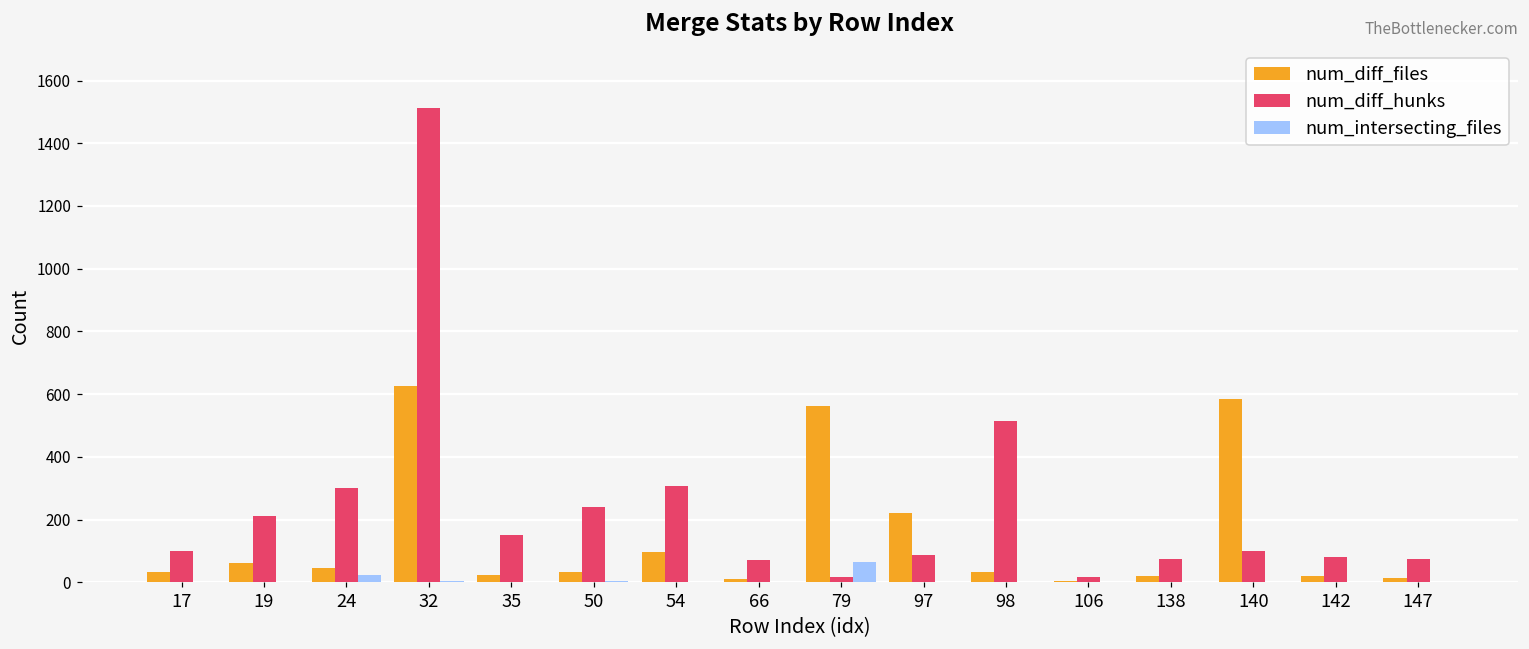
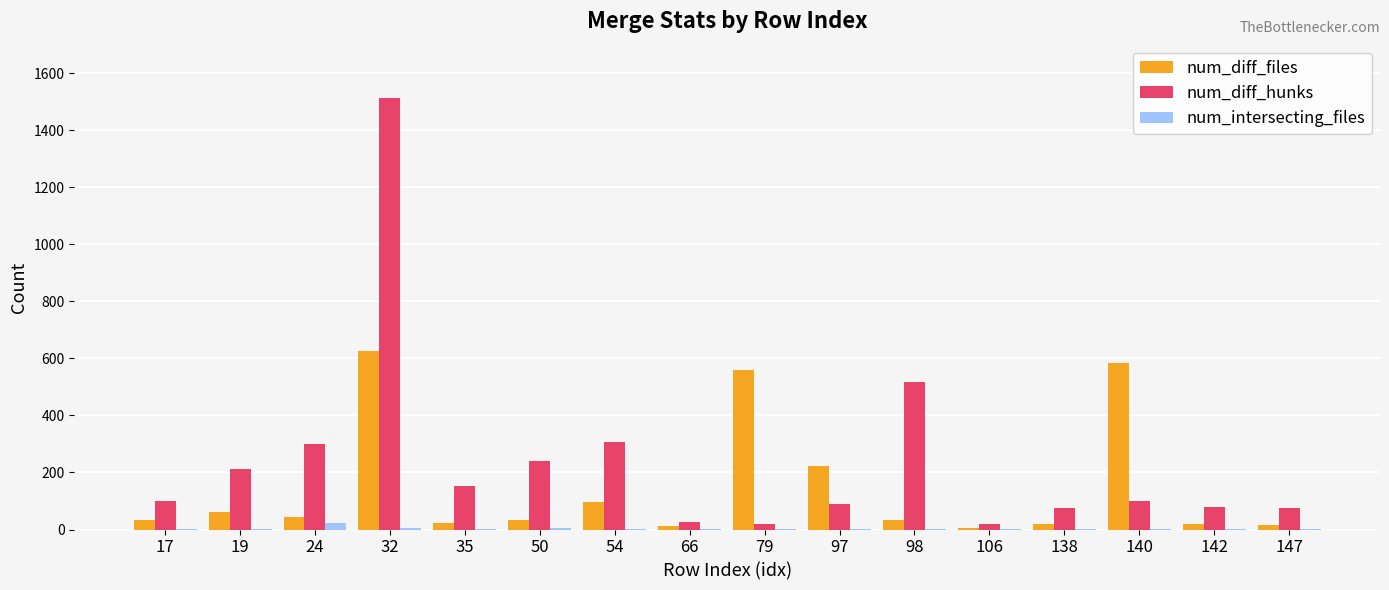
  {
    "num_diff_files": {
      "17": 30,
      "19": 60,
      "24": 50,
      "32": 630,
      "35": 20,
      "50": 30,
      "54": 100,
      "66": 10,
      "79": 560,
      "97": 220,
      "98": 30,
      "138": 20,
      "140": 590,
      "142": 20,
      "147": 20
    },
    "num_diff_hunks": {
      "17": 100,
      "19": 210,
      "24": 300,
      "32": 1510,
      "35": 150,
      "50": 240,
      "54": 310,
-     "66": 70,
+     "66": 30,
      "79": 20,
      "97": 90,
      "98": 520,
      "106": 20,
      "138": 80,
      "140": 100,
      "142": 80,
      "147": 80
    },
    "num_intersecting_files": {
      "24": 20,
-     "79": 70
+     "79": 0
    }
  }
